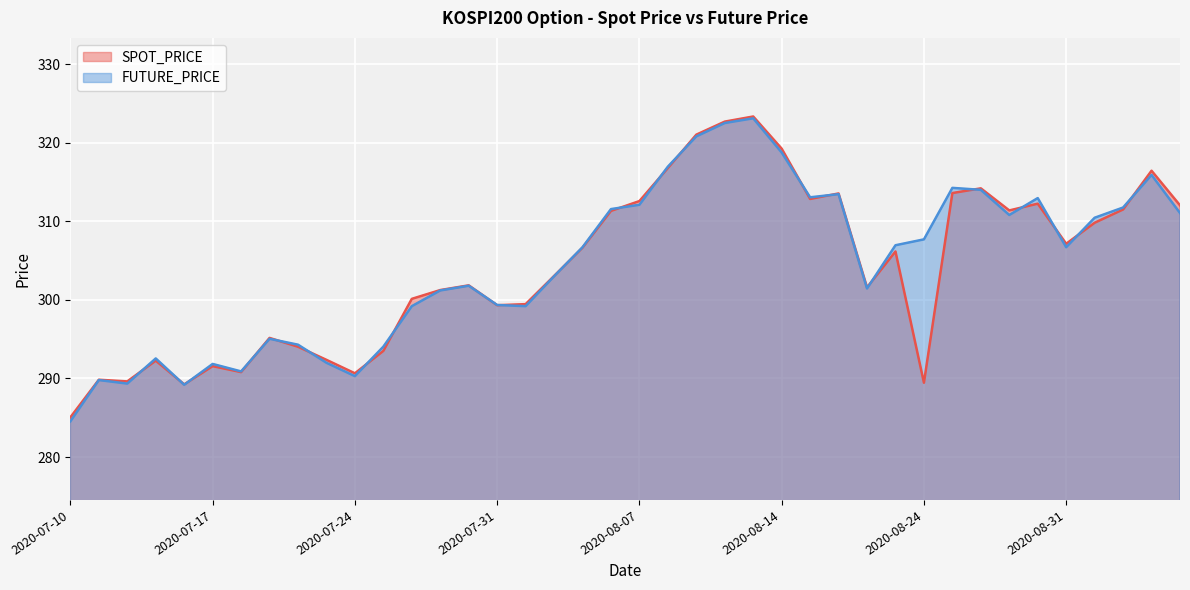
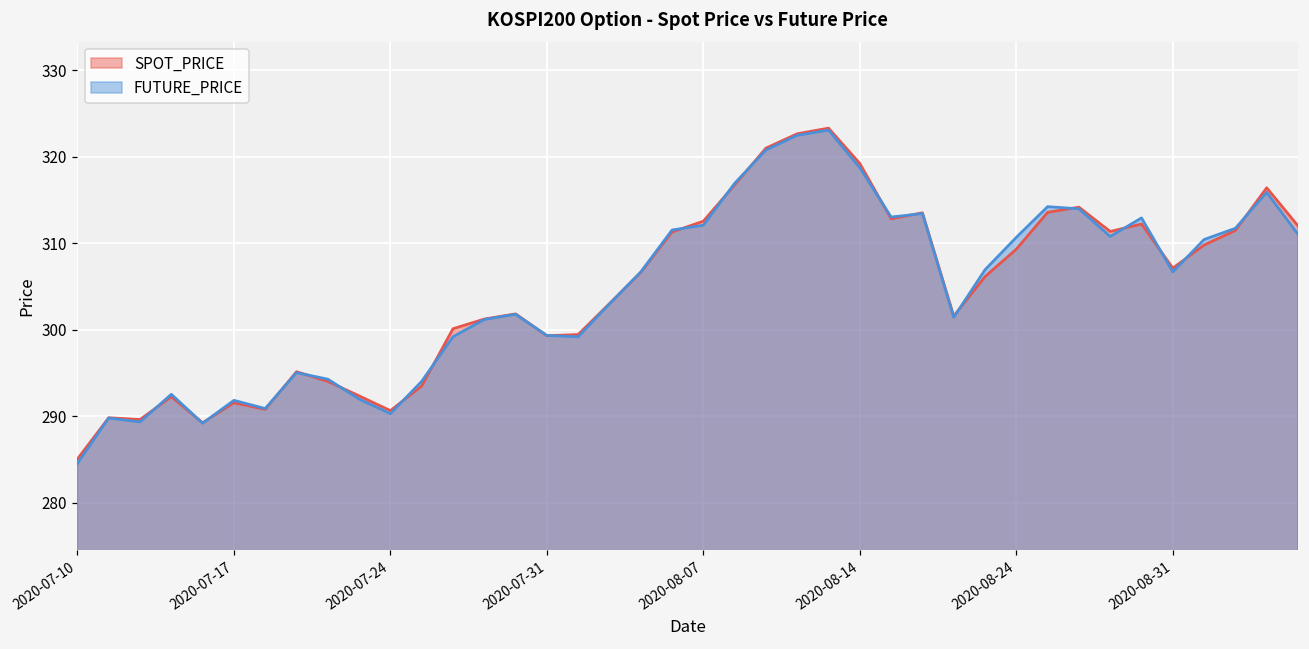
  {
    "SPOT_PRICE": {
      "2020-07-10": 285,
      "2020-07-24": 291,
      "2020-08-07": 313,
      "2020-08-14": 319,
-     "2020-08-24": 289,
+     "2020-08-24": 309,
      "2020-08-31": 307
    },
    "FUTURE_PRICE": {
      "2020-07-10": 285,
      "2020-07-24": 290,
      "2020-08-07": 312,
      "2020-08-14": 319,
-     "2020-08-24": 308,
+     "2020-08-24": 311,
      "2020-08-31": 307
    }
  }
